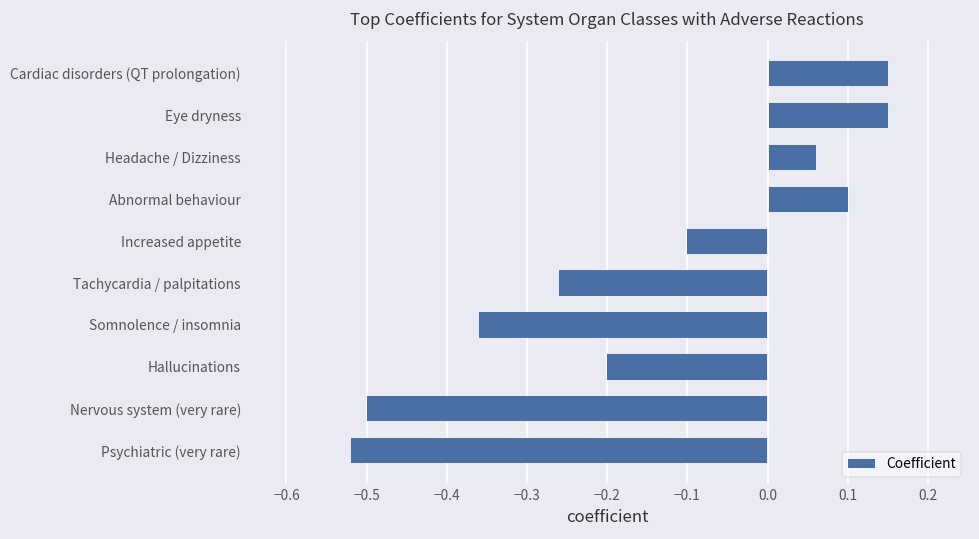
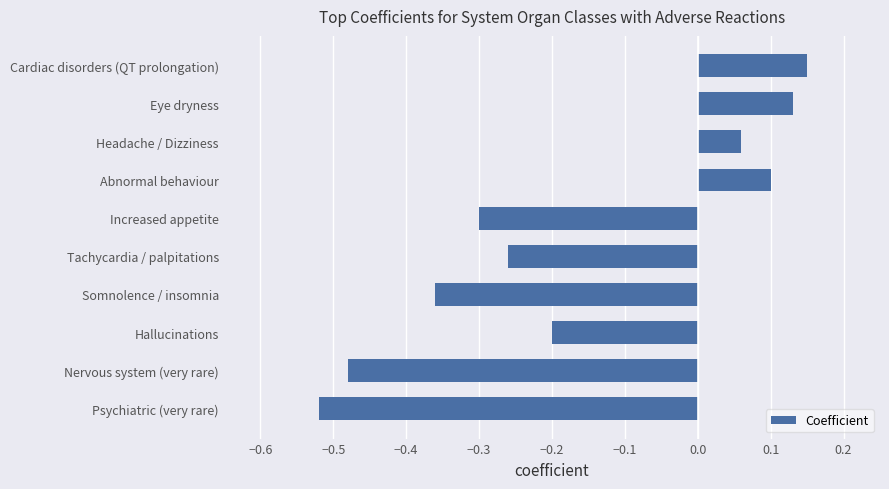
  {
    "Cardiac disorders (QT prolongation)": 0.15,
-   "Eye dryness": 0.15,
+   "Eye dryness": 0.13,
    "Headache / Dizziness": 0.06,
    "Abnormal behaviour": 0.10,
-   "Increased appetite": -0.1,
+   "Increased appetite": -0.3,
    "Tachycardia / palpitations": -0.26,
    "Somnolence / insomnia": -0.36,
    "Hallucinations": -0.20,
-   "Nervous system (very rare)": -0.50,
+   "Nervous system (very rare)": -0.48,
    "Psychiatric (very rare)": -0.52
  }
